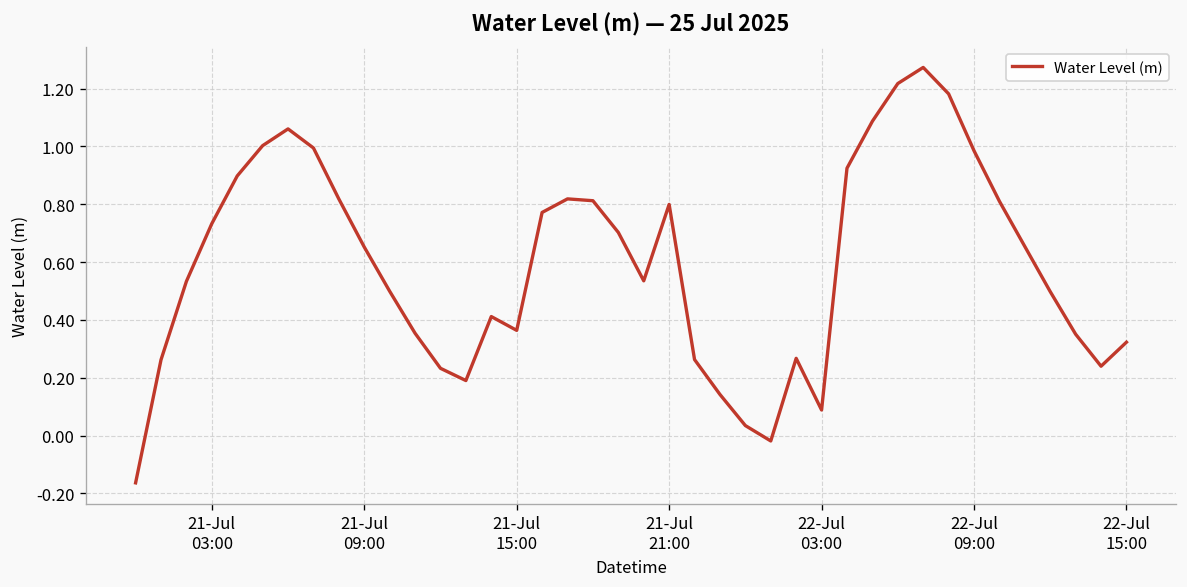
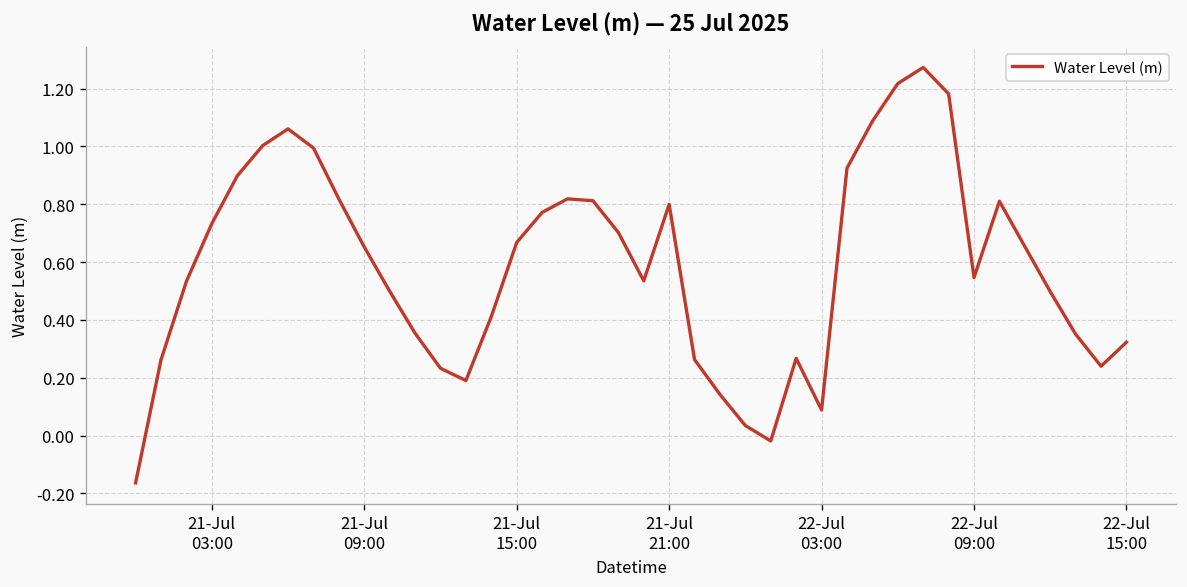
  {
    "21-Jul 03:00": 0.73,
    "21-Jul 09:00": 0.65,
-   "21-Jul 15:00": 0.36,
+   "21-Jul 15:00": 0.67,
    "21-Jul 21:00": 0.80,
    "22-Jul 03:00": 0.09,
-   "22-Jul 09:00": 0.98,
+   "22-Jul 09:00": 0.55,
    "22-Jul 15:00": 0.32
  }
